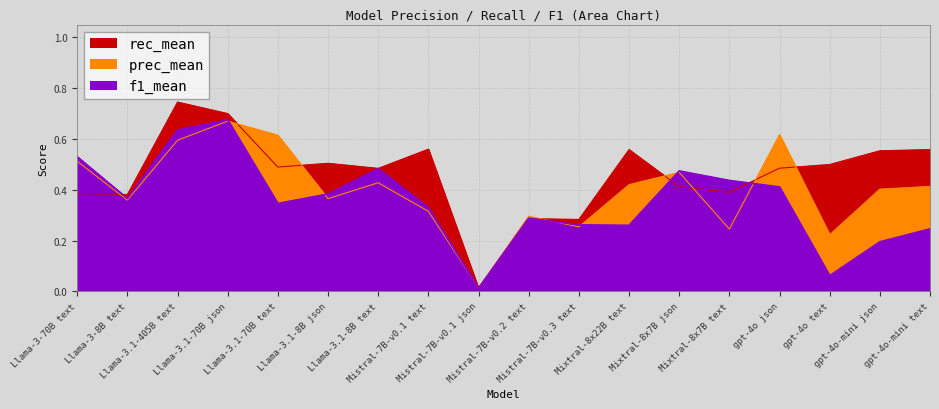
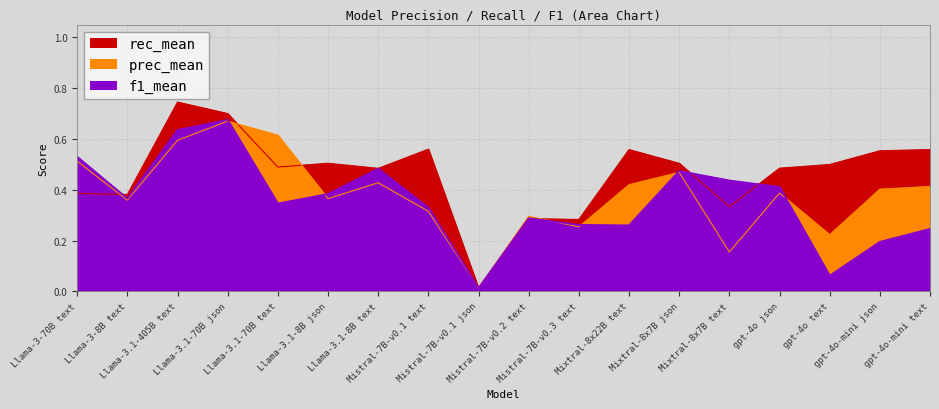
  {
    "rec_mean": {
      "Llama-3-70B text": 0.39,
      "Llama-3-8B text": 0.38,
      "Llama-3.1-405B text": 0.74,
      "Llama-3.1-70B json": 0.70,
      "Llama-3.1-70B text": 0.49,
      "Llama-3.1-8B json": 0.50,
      "Mistral-7B-v0.1 text": 0.56,
      "Mistral-7B-v0.3 text": 0.28,
      "Mixtral-8x22B text": 0.56,
-     "Mixtral-8x7B json": 0.41,
-     "Mixtral-8x7B text": 0.39,
+     "Mixtral-8x7B json": 0.50,
+     "Mixtral-8x7B text": 0.33,
      "gpt-4o json": 0.48,
      "gpt-4o text": 0.50,
      "gpt-4o-mini json": 0.55,
      "gpt-4o-mini text": 0.56
    },
    "prec_mean": {
      "Llama-3-70B text": 0.51,
      "Llama-3.1-405B text": 0.59,
      "Llama-3.1-70B text": 0.61,
      "Llama-3.1-8B json": 0.36,
      "Llama-3.1-8B text": 0.43,
      "Mistral-7B-v0.1 text": 0.32,
      "Mixtral-8x22B text": 0.42,
-     "Mixtral-8x7B text": 0.25,
-     "gpt-4o json": 0.62,
+     "Mixtral-8x7B text": 0.16,
+     "gpt-4o json": 0.39,
      "gpt-4o text": 0.22,
      "gpt-4o-mini json": 0.40,
      "gpt-4o-mini text": 0.41
    },
    "f1_mean": {
      "Llama-3-70B text": 0.53,
      "Llama-3.1-405B text": 0.64,
      "Llama-3.1-70B text": 0.35,
      "Llama-3.1-8B json": 0.38,
      "Mistral-7B-v0.1 text": 0.33,
      "Mixtral-8x22B text": 0.26,
      "Mixtral-8x7B text": 0.44,
      "gpt-4o json": 0.41,
      "gpt-4o text": 0.06,
      "gpt-4o-mini json": 0.20,
      "gpt-4o-mini text": 0.25
    }
  }
